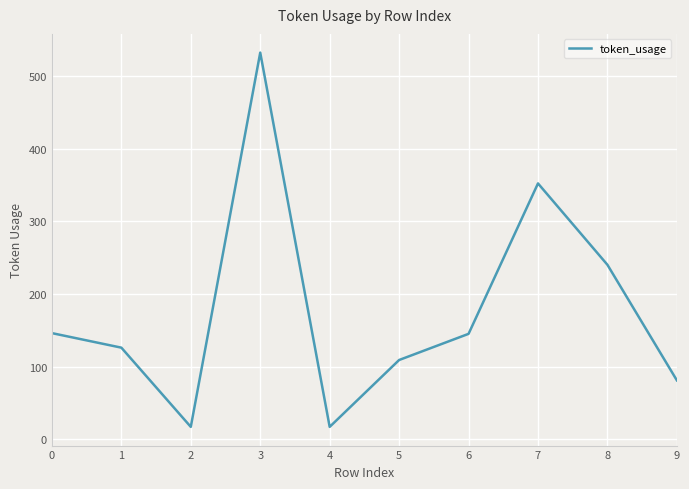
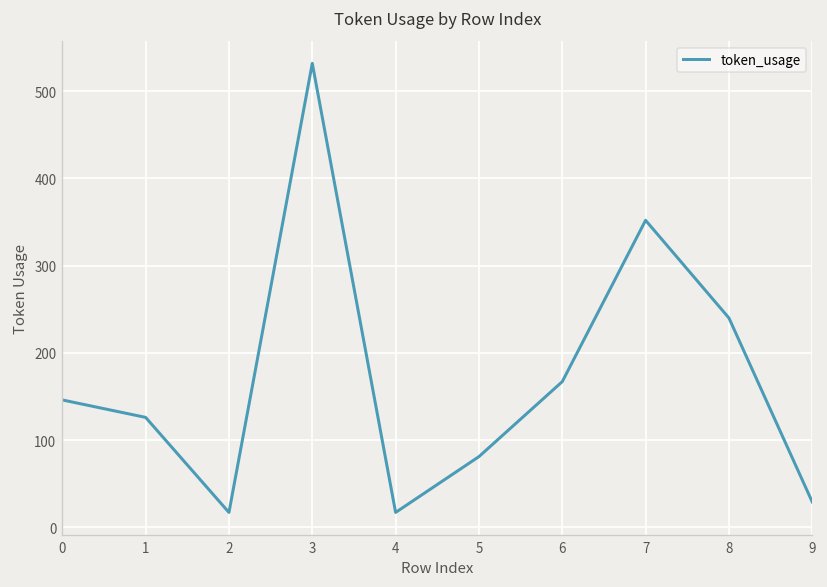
  {
    "0": 150,
    "1": 130,
    "2": 20,
    "3": 530,
    "4": 20,
-   "5": 110,
-   "6": 150,
+   "5": 80,
+   "6": 170,
    "7": 350,
    "8": 240,
-   "9": 80
+   "9": 30
  }
